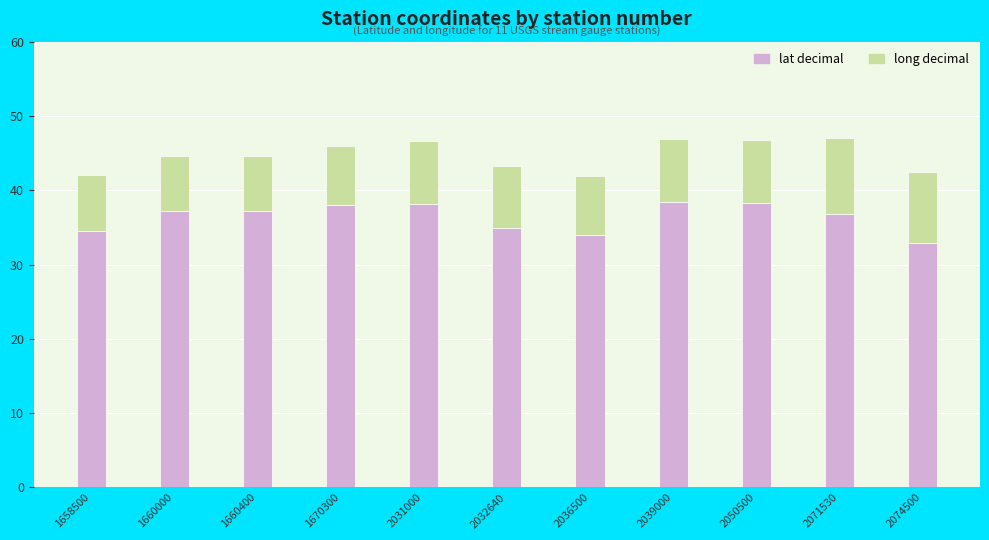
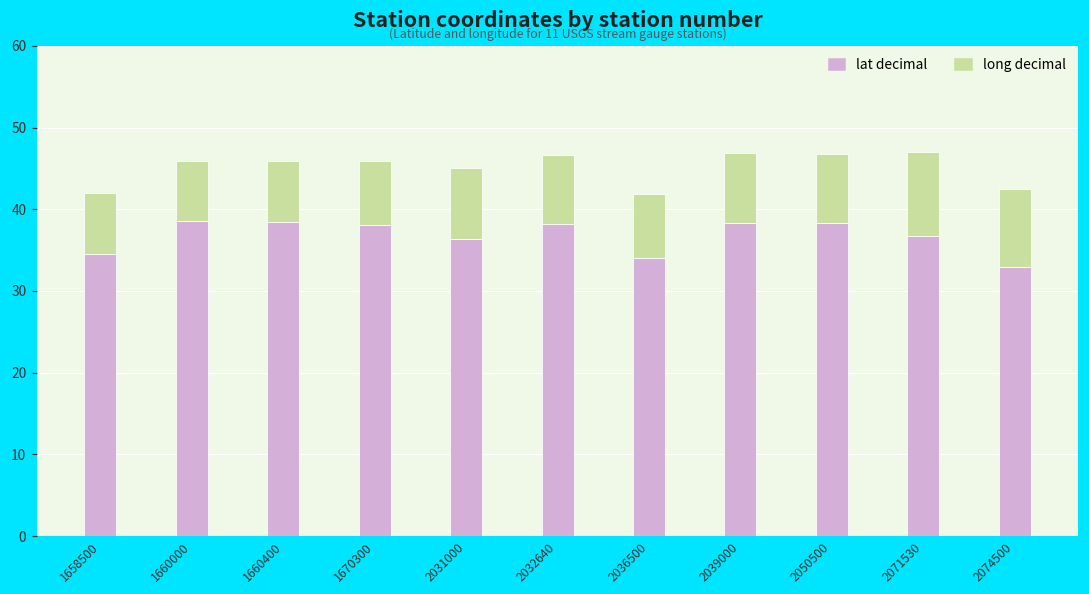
  {
    "lat decimal": {
      "1658500": 35,
-     "1660000": 37,
-     "1660400": 37,
+     "1660000": 39,
+     "1660400": 38,
      "1670300": 38,
-     "2031000": 38,
-     "2032640": 35,
+     "2031000": 36,
+     "2032640": 38,
      "2036500": 34,
      "2039000": 38,
      "2050500": 38,
      "2071530": 37,
      "2074500": 33
    },
    "long decimal": {
      "1658500": 7,
      "1660000": 7,
      "1660400": 7,
      "1670300": 8,
      "2031000": 9,
      "2032640": 8,
      "2036500": 8,
      "2039000": 8,
      "2050500": 8,
      "2071530": 10,
      "2074500": 10
    }
  }
